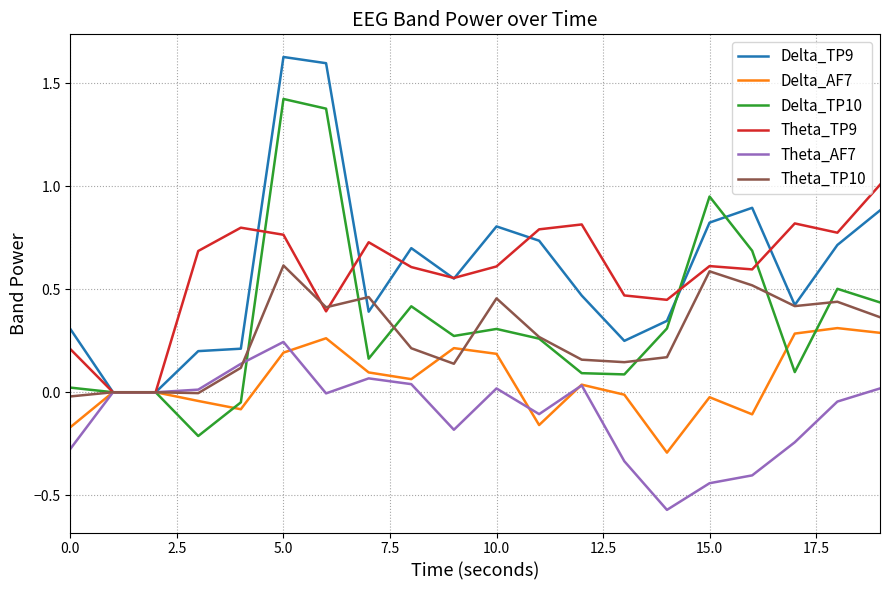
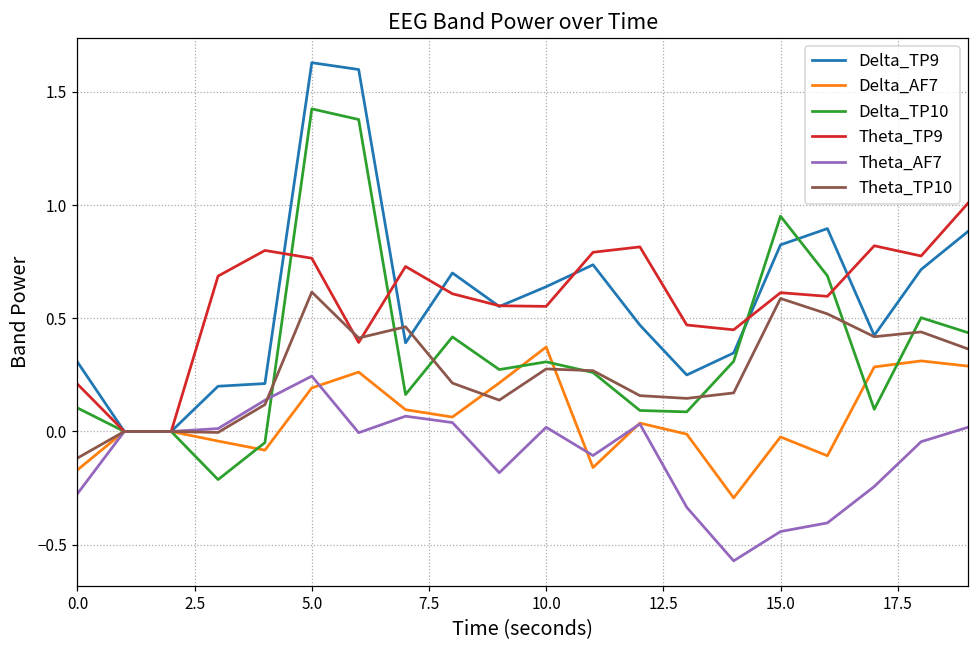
  {
    "Delta_TP9": {
      "0.0": 0.31,
      "5.0": 1.63,
-     "10.0": 0.81,
+     "10.0": 0.64,
      "15.0": 0.82
    },
    "Delta_AF7": {
      "0.0": -0.17,
      "5.0": 0.19,
-     "10.0": 0.19,
+     "10.0": 0.37,
      "15.0": -0.02
    },
    "Delta_TP10": {
-     "0.0": 0.02,
+     "0.0": 0.10,
      "5.0": 1.42,
      "10.0": 0.31,
      "15.0": 0.95
    },
    "Theta_TP9": {
      "0.0": 0.21,
      "5.0": 0.76,
-     "10.0": 0.61,
+     "10.0": 0.55,
      "15.0": 0.61
    },
    "Theta_AF7": {
      "0.0": -0.27,
      "5.0": 0.24,
      "10.0": 0.02,
      "15.0": -0.44
    },
    "Theta_TP10": {
-     "0.0": -0.02,
+     "0.0": -0.12,
      "5.0": 0.62,
-     "10.0": 0.46,
+     "10.0": 0.28,
      "15.0": 0.59
    }
  }
